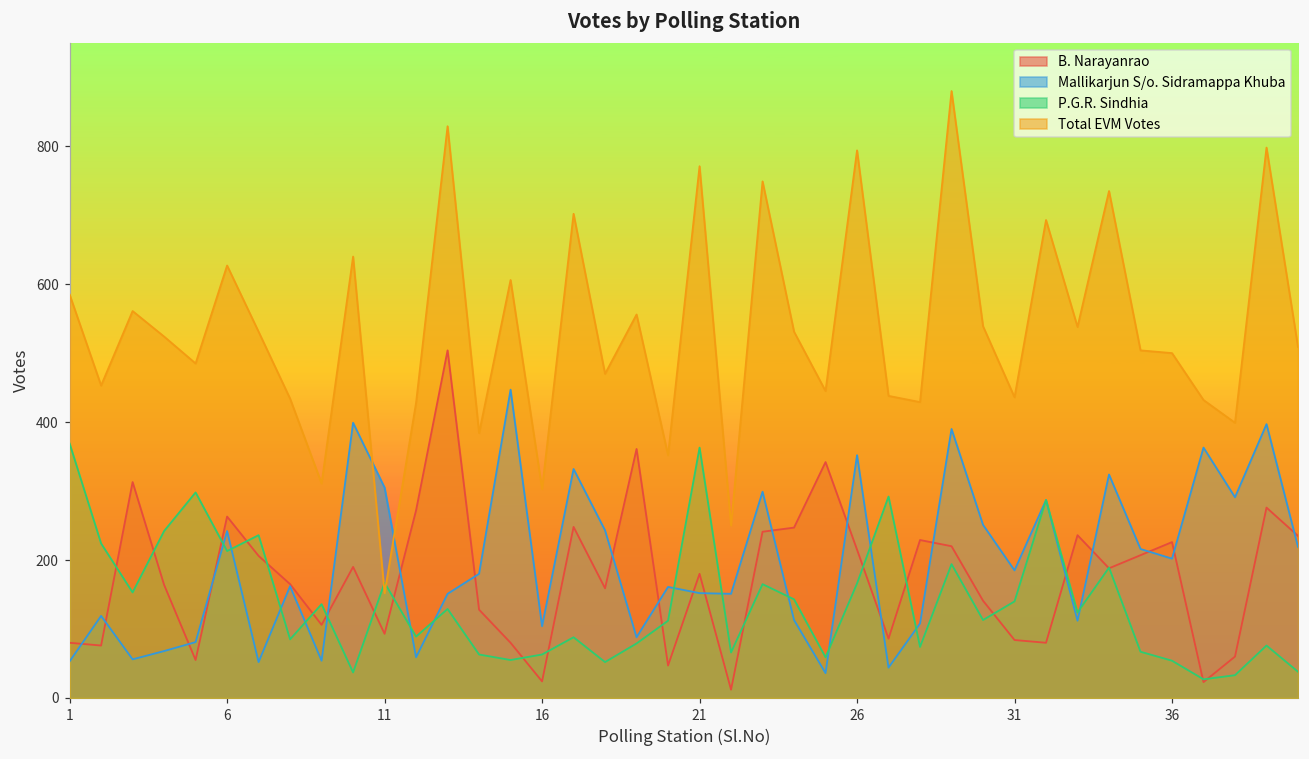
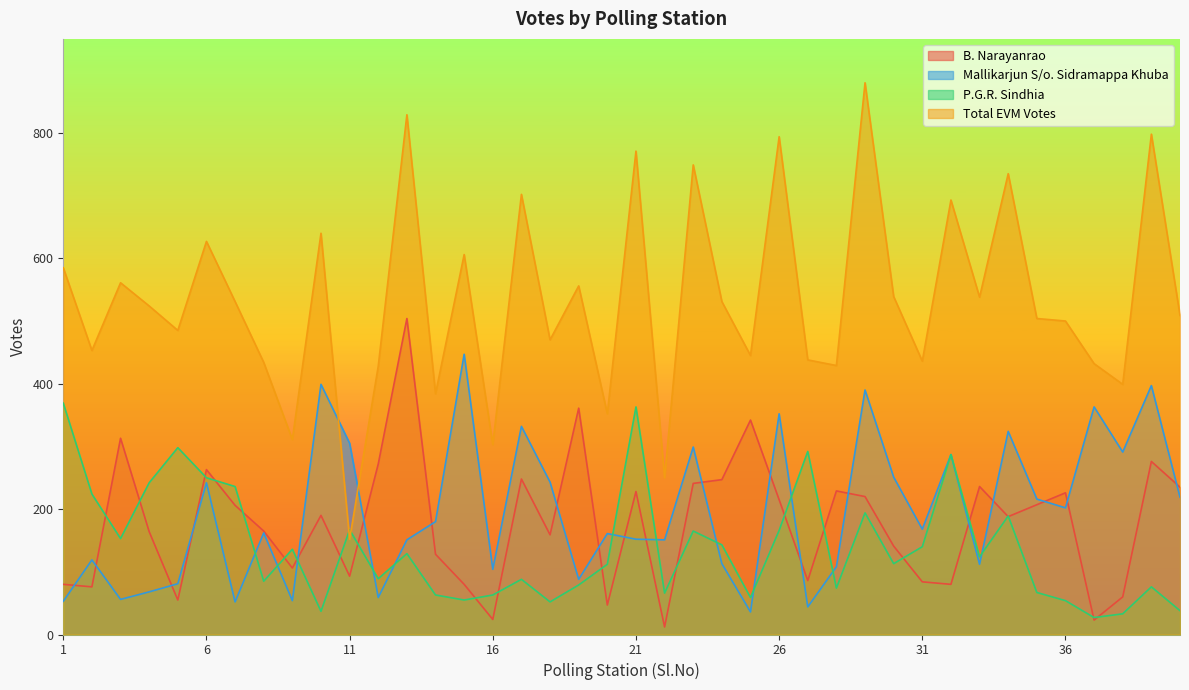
  {
    "B. Narayanrao": {
      "1": 80,
      "6": 260,
      "11": 90,
      "16": 20,
-     "21": 180,
+     "21": 230,
      "26": 220,
      "31": 80,
      "36": 230
    },
    "Mallikarjun S/o. Sidramappa Khuba": {
      "1": 50,
      "6": 240,
      "11": 310,
      "16": 100,
      "21": 150,
      "26": 350,
-     "31": 190,
+     "31": 170,
      "36": 200
    },
    "P.G.R. Sindhia": {
      "1": 370,
-     "6": 210,
+     "6": 250,
      "11": 170,
      "16": 60,
      "21": 360,
      "26": 170,
      "31": 140,
      "36": 50
    },
    "Total EVM Votes": {
      "1": 590,
      "6": 630,
      "11": 150,
      "16": 300,
      "21": 770,
      "26": 790,
      "31": 440,
      "36": 500
    }
  }
